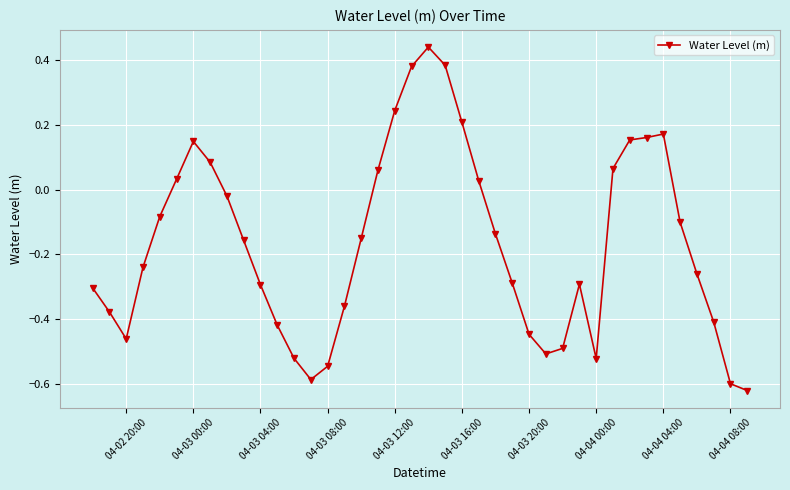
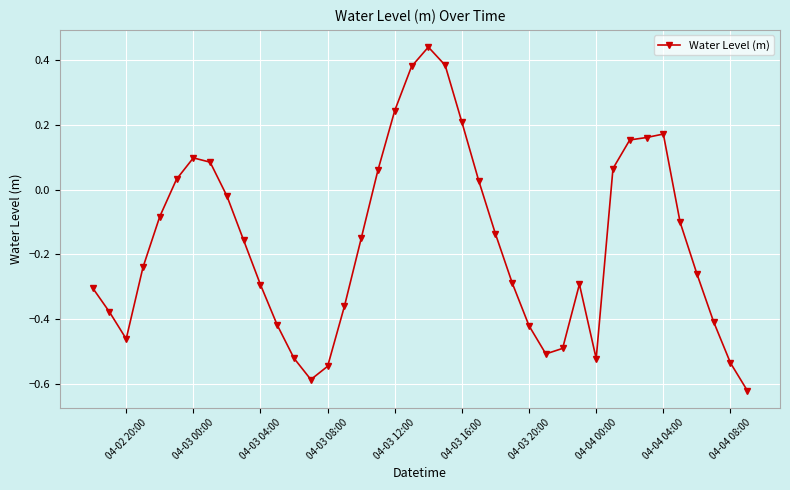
  {
    "04-02 20:00": -0.46,
-   "04-03 00:00": 0.15,
+   "04-03 00:00": 0.10,
    "04-03 04:00": -0.29,
    "04-03 08:00": -0.55,
    "04-03 12:00": 0.24,
    "04-03 16:00": 0.21,
-   "04-03 20:00": -0.45,
+   "04-03 20:00": -0.42,
    "04-04 00:00": -0.52,
    "04-04 04:00": 0.17,
-   "04-04 08:00": -0.60
+   "04-04 08:00": -0.54
  }
